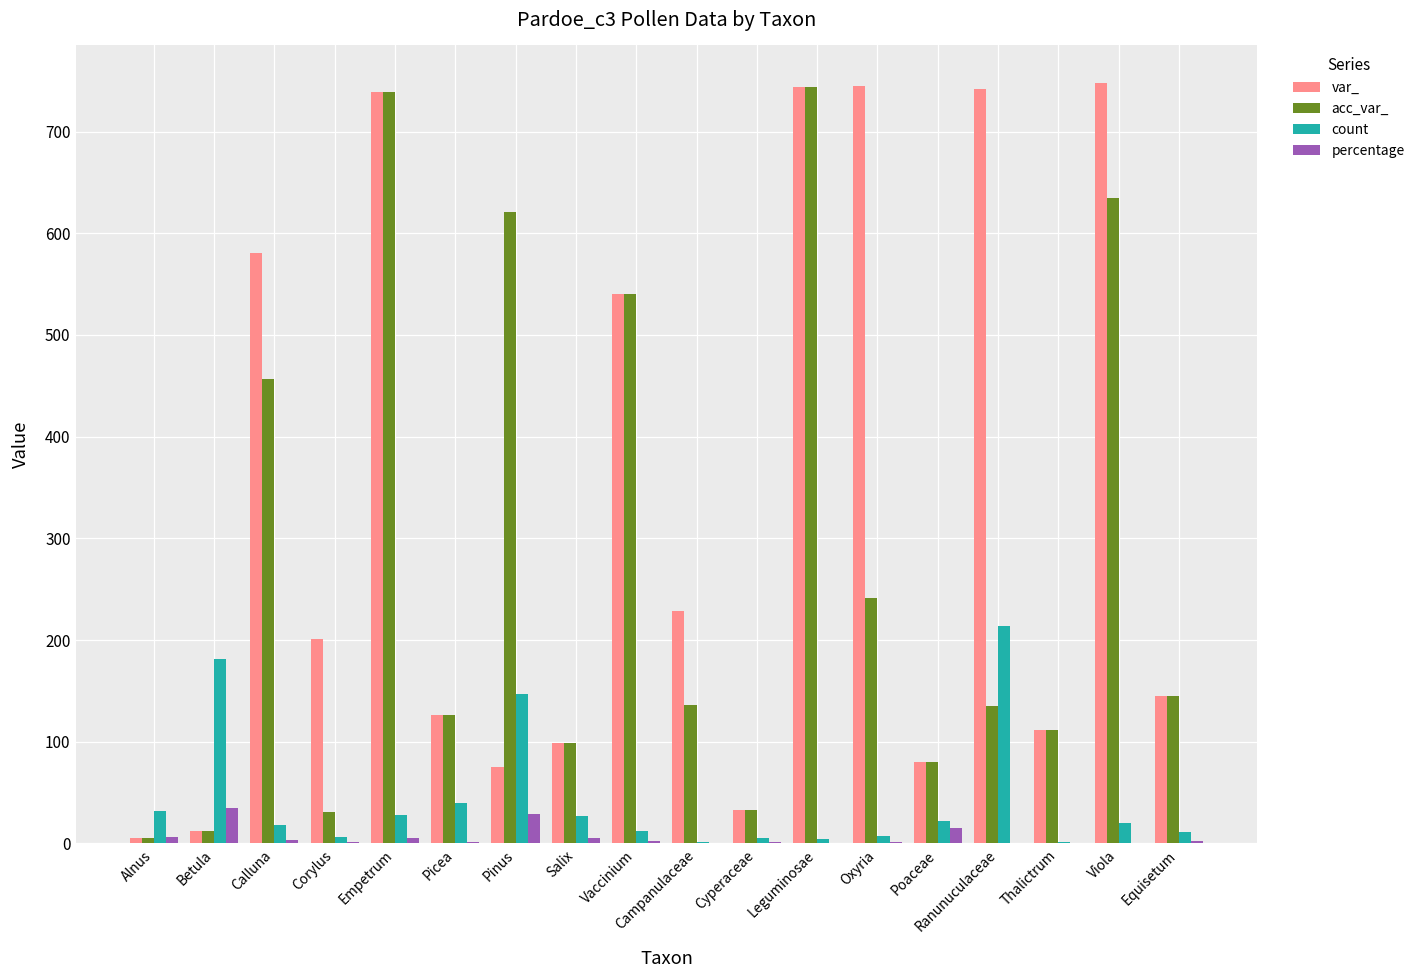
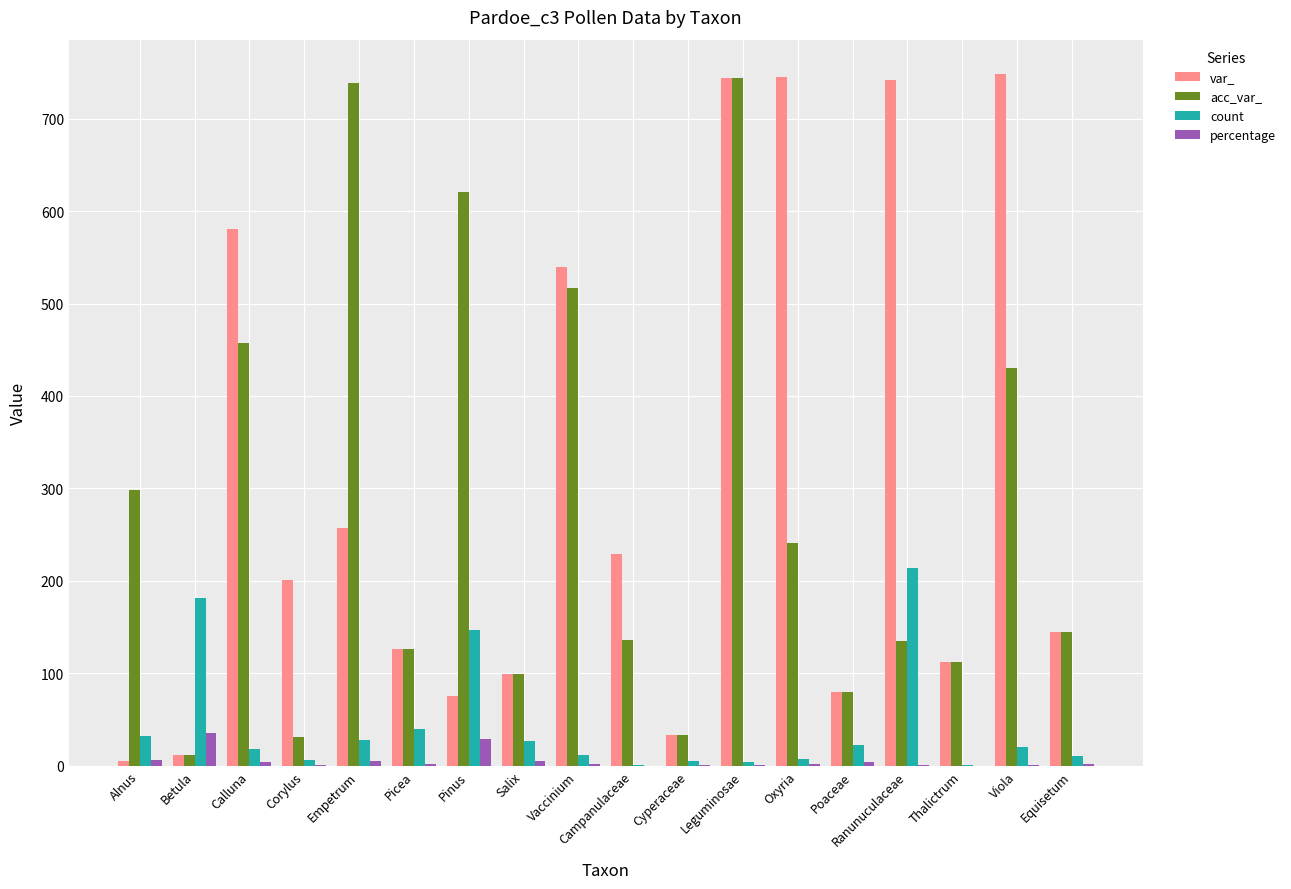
  {
    "var_": {
      "Alnus": 10,
      "Betula": 10,
      "Calluna": 580,
      "Corylus": 200,
-     "Empetrum": 740,
+     "Empetrum": 260,
      "Picea": 130,
      "Pinus": 80,
      "Salix": 100,
      "Vaccinium": 540,
      "Campanulaceae": 230,
      "Cyperaceae": 30,
      "Leguminosae": 740,
      "Oxyria": 750,
      "Poaceae": 80,
      "Ranunuculaceae": 740,
      "Thalictrum": 110,
      "Viola": 750,
      "Equisetum": 150
    },
    "acc_var_": {
-     "Alnus": 10,
+     "Alnus": 300,
      "Betula": 10,
      "Calluna": 460,
      "Corylus": 30,
      "Empetrum": 740,
      "Picea": 130,
      "Pinus": 620,
      "Salix": 100,
-     "Vaccinium": 540,
+     "Vaccinium": 520,
      "Campanulaceae": 140,
      "Cyperaceae": 30,
      "Leguminosae": 740,
      "Oxyria": 240,
      "Poaceae": 80,
      "Ranunuculaceae": 140,
      "Thalictrum": 110,
-     "Viola": 640,
+     "Viola": 430,
      "Equisetum": 150
    },
    "count": {
      "Alnus": 30,
      "Betula": 180,
      "Calluna": 20,
      "Corylus": 10,
      "Empetrum": 30,
      "Picea": 40,
      "Pinus": 150,
      "Salix": 30,
      "Vaccinium": 10,
      "Cyperaceae": 10,
      "Leguminosae": 0,
      "Oxyria": 10,
      "Poaceae": 20,
      "Ranunuculaceae": 210,
      "Viola": 20,
      "Equisetum": 10
    },
    "percentage": {
      "Alnus": 10,
      "Betula": 40,
      "Calluna": 0,
      "Empetrum": 10,
      "Pinus": 30,
      "Salix": 10,
-     "Poaceae": 20
+     "Poaceae": 0
    }
  }
